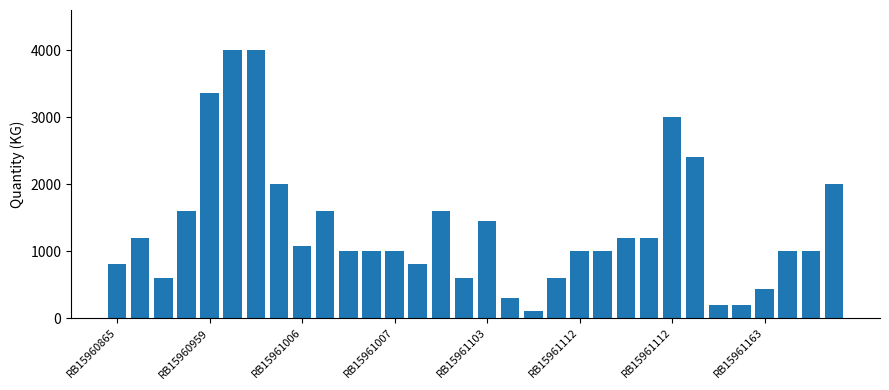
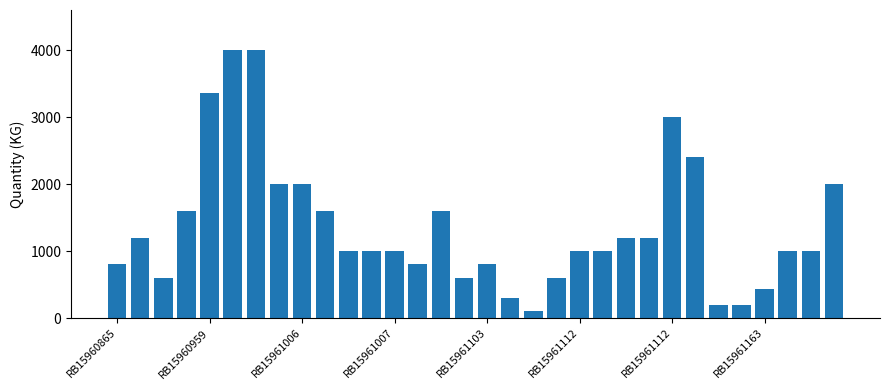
  {
    "RB15960865": 800,
    "RB15960959": 3400,
-   "RB15961006": 1100,
+   "RB15961006": 2000,
    "RB15961007": 1000,
-   "RB15961103": 1500,
+   "RB15961103": 800,
    "RB15961163": 400
  }
